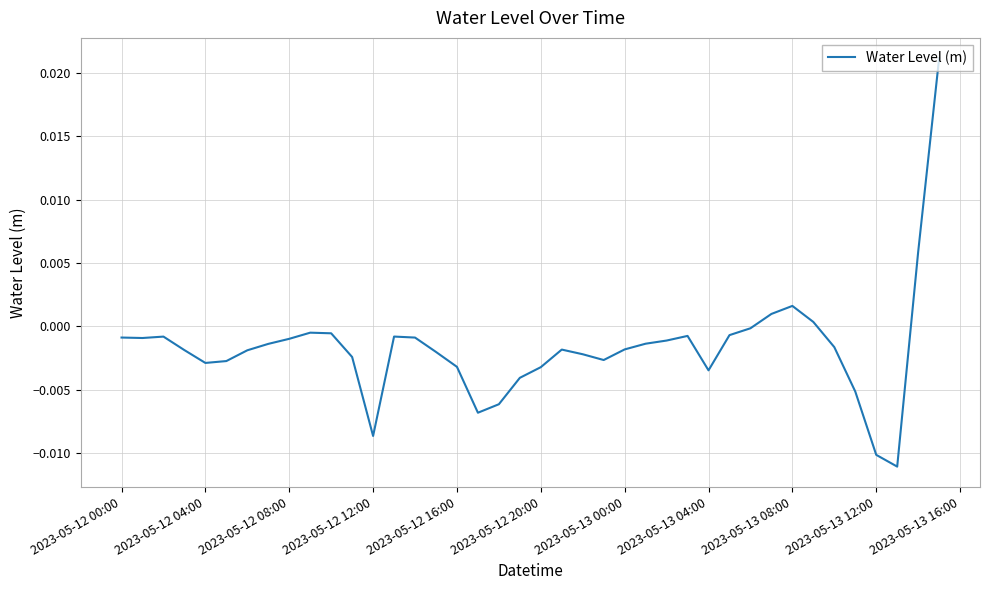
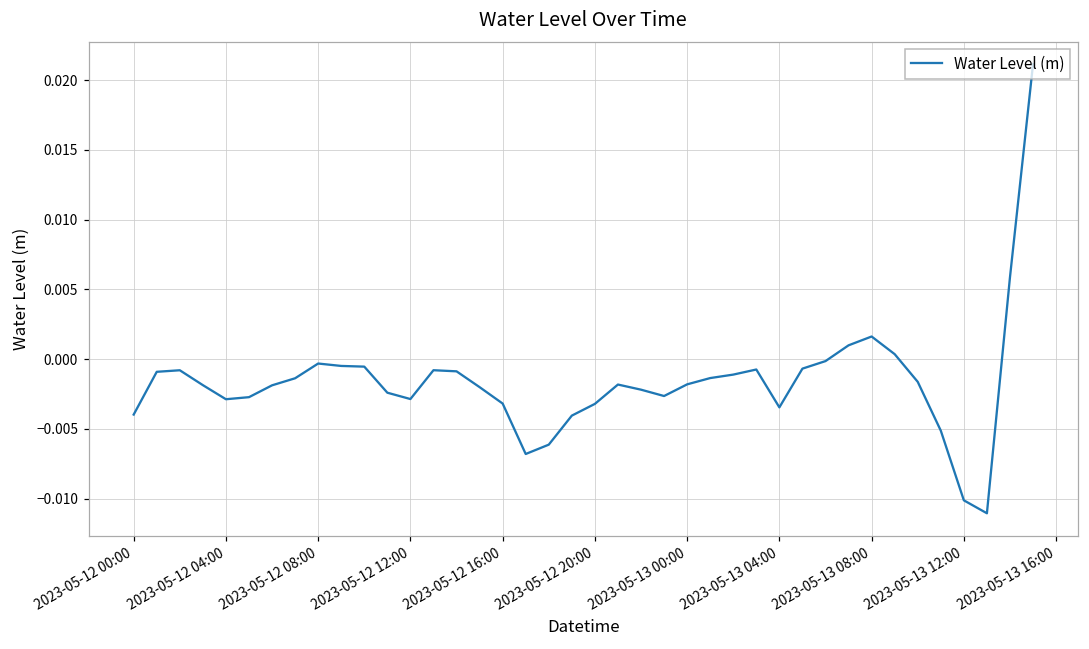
  {
-   "2023-05-12 00:00": -0.0009,
+   "2023-05-12 00:00": -0.0040,
    "2023-05-12 04:00": -0.0029,
-   "2023-05-12 08:00": -0.0010,
-   "2023-05-12 12:00": -0.0086,
+   "2023-05-12 08:00": -0.0003,
+   "2023-05-12 12:00": -0.0029,
    "2023-05-12 16:00": -0.0032,
    "2023-05-12 20:00": -0.0032,
    "2023-05-13 00:00": -0.0018,
    "2023-05-13 04:00": -0.0035,
    "2023-05-13 08:00": 0.0016,
    "2023-05-13 12:00": -0.0101
  }
